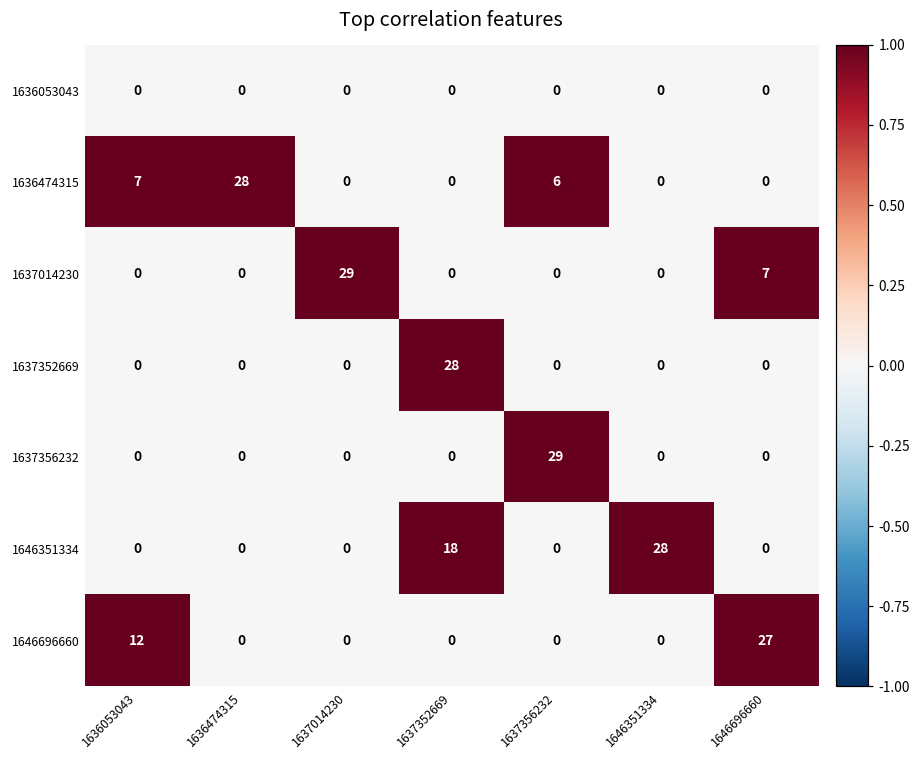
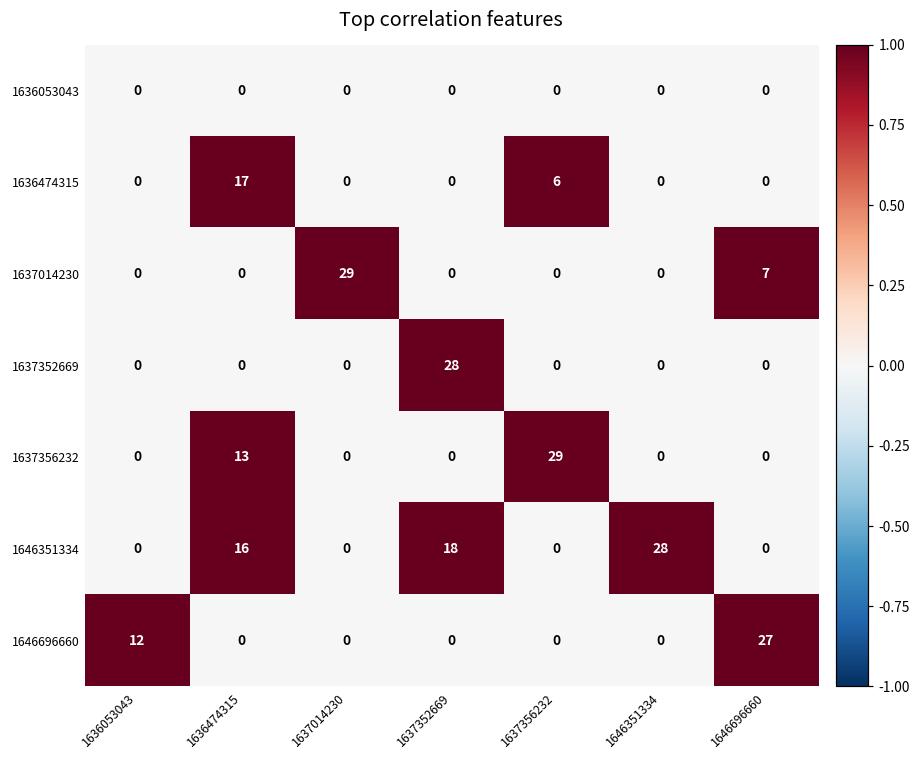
  {
    "1636053043": {
      "1636053043": 0,
      "1636474315": 0,
      "1637014230": 0,
      "1637352669": 0,
      "1637356232": 0,
      "1646351334": 0,
      "1646696660": 0
    },
    "1636474315": {
-     "1636053043": 7,
-     "1636474315": 28,
+     "1636053043": 0,
+     "1636474315": 17,
      "1637014230": 0,
      "1637352669": 0,
      "1637356232": 6,
      "1646351334": 0,
      "1646696660": 0
    },
    "1637014230": {
      "1636053043": 0,
      "1636474315": 0,
      "1637014230": 29,
      "1637352669": 0,
      "1637356232": 0,
      "1646351334": 0,
      "1646696660": 7
    },
    "1637352669": {
      "1636053043": 0,
      "1636474315": 0,
      "1637014230": 0,
      "1637352669": 28,
      "1637356232": 0,
      "1646351334": 0,
      "1646696660": 0
    },
    "1637356232": {
      "1636053043": 0,
-     "1636474315": 0,
+     "1636474315": 13,
      "1637014230": 0,
      "1637352669": 0,
      "1637356232": 29,
      "1646351334": 0,
      "1646696660": 0
    },
    "1646351334": {
      "1636053043": 0,
-     "1636474315": 0,
+     "1636474315": 16,
      "1637014230": 0,
      "1637352669": 18,
      "1637356232": 0,
      "1646351334": 28,
      "1646696660": 0
    },
    "1646696660": {
      "1636053043": 12,
      "1636474315": 0,
      "1637014230": 0,
      "1637352669": 0,
      "1637356232": 0,
      "1646351334": 0,
      "1646696660": 27
    }
  }
